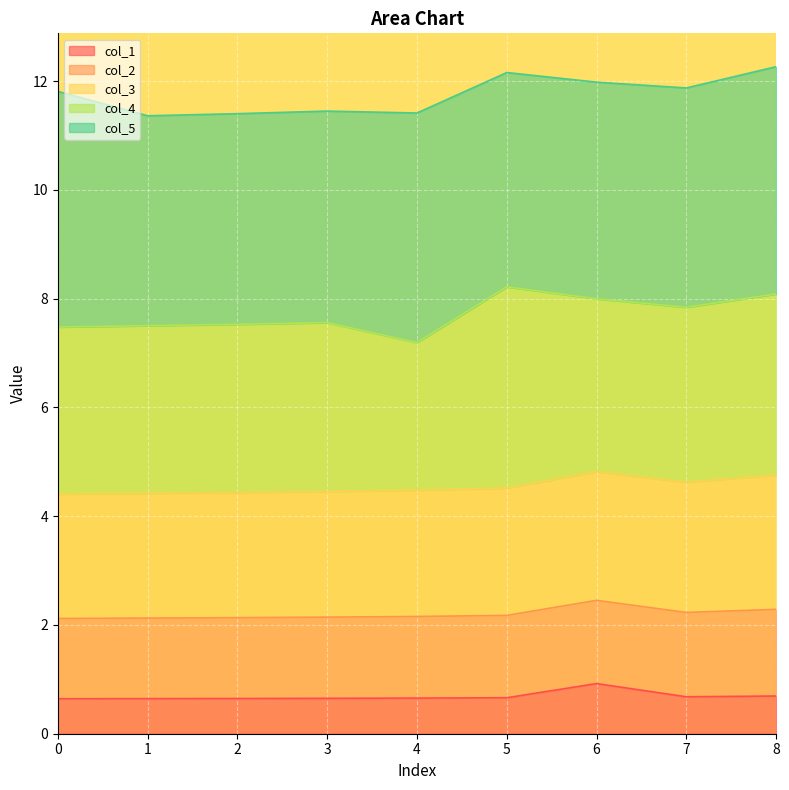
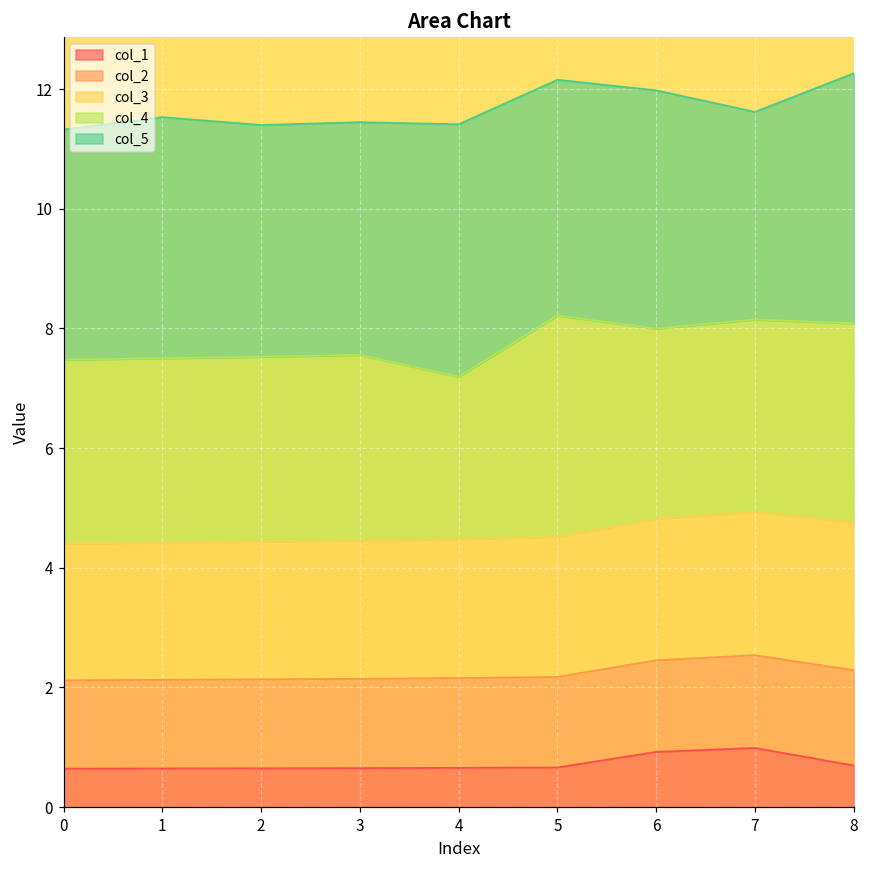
  {
    "col_1": {
      "0": 0.6,
      "1": 0.6,
      "2": 0.6,
      "3": 0.7,
      "4": 0.7,
      "5": 0.7,
      "6": 0.9,
-     "7": 0.7,
+     "7": 1.0,
      "8": 0.7
    },
    "col_4": {
      "0": 3.1,
      "1": 3.1,
      "2": 3.1,
      "3": 3.1,
      "4": 2.7,
      "5": 3.7,
      "6": 3.2,
      "7": 3.2,
      "8": 3.3
    },
    "col_5": {
-     "0": 4.3,
-     "1": 3.9,
+     "0": 3.8,
+     "1": 4.0,
      "2": 3.9,
      "3": 3.9,
      "4": 4.2,
      "5": 3.9,
      "6": 4.0,
-     "7": 4.0,
+     "7": 3.5,
      "8": 4.2
    }
  }
